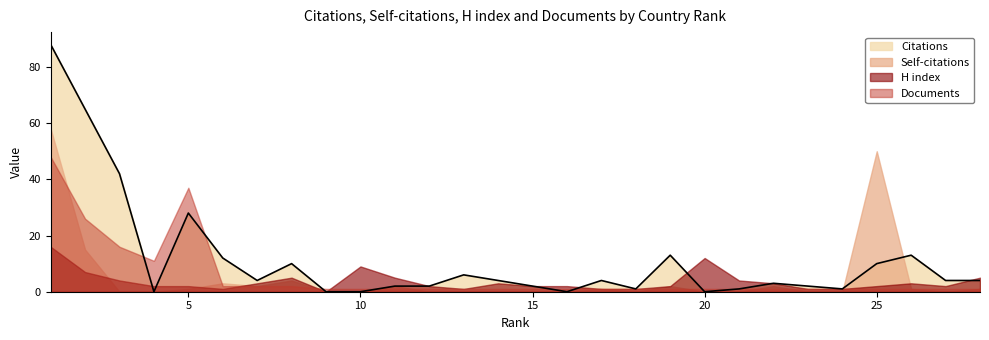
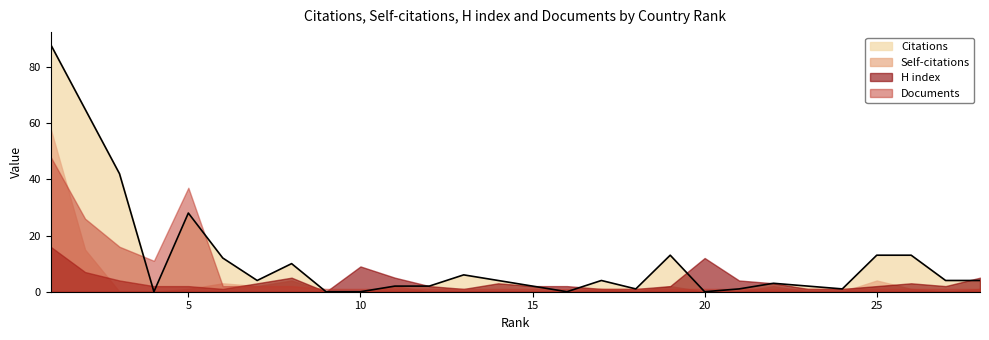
  {
    "Citations": {
      "5": 28,
-     "25": 10
+     "25": 13
    },
    "Self-citations": {
      "5": 1,
      "15": 0,
-     "25": 50
+     "25": 4
    },
    "H index": {
      "5": 2,
      "10": 9,
      "20": 12,
      "25": 2
    },
    "Documents": {
      "5": 37,
      "10": 1,
      "15": 1,
      "20": 1,
      "25": 1
    }
  }
